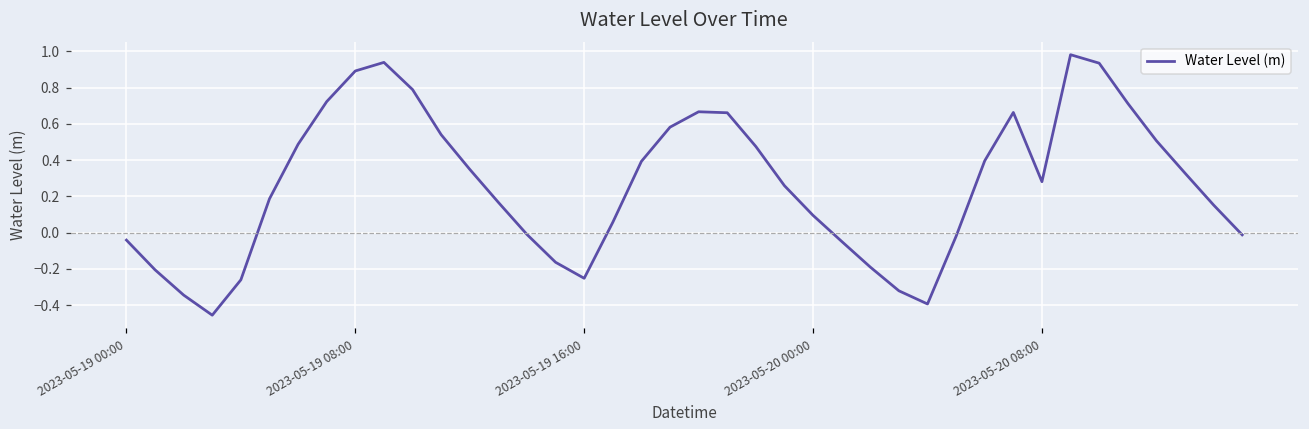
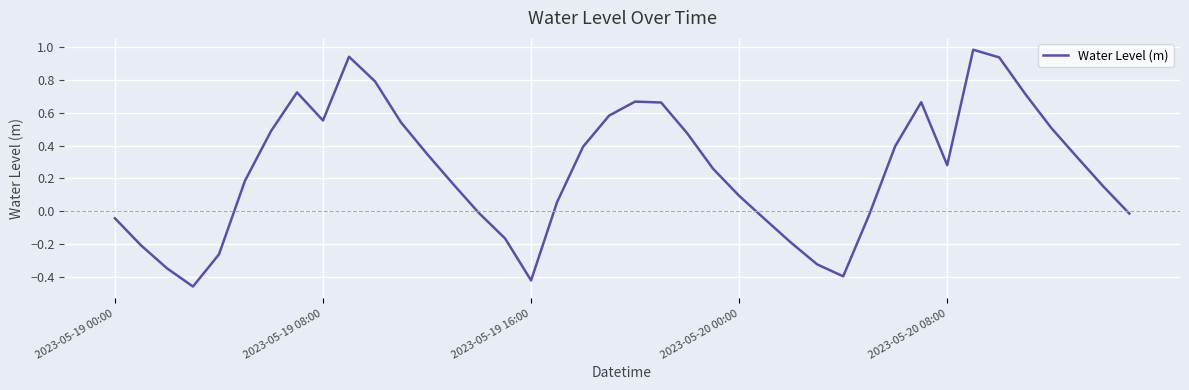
  {
    "2023-05-19 00:00": -0.04,
-   "2023-05-19 08:00": 0.89,
-   "2023-05-19 16:00": -0.25,
+   "2023-05-19 08:00": 0.55,
+   "2023-05-19 16:00": -0.42,
    "2023-05-20 00:00": 0.09,
    "2023-05-20 08:00": 0.28
  }
